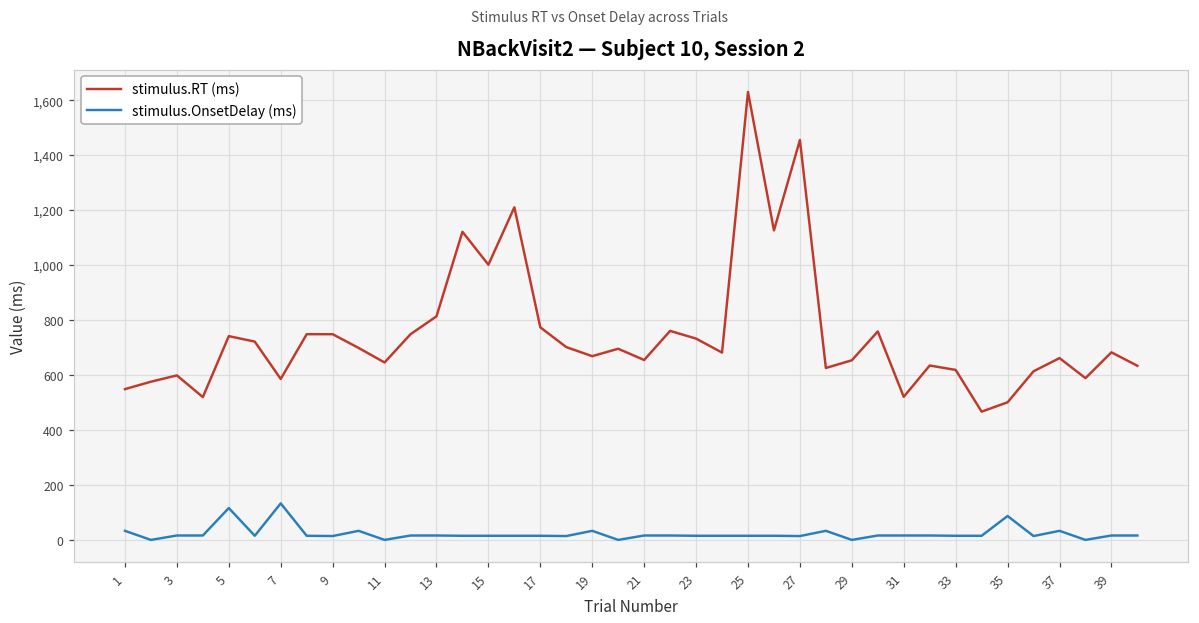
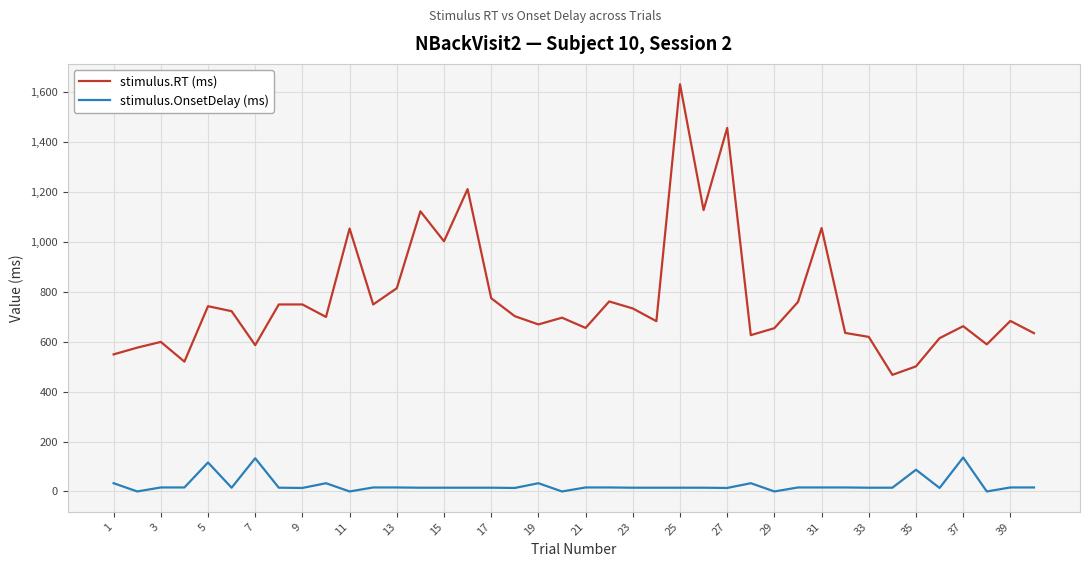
  {
    "stimulus.RT (ms)": {
      "1": "550",
      "3": "600",
      "5": "740",
      "7": "590",
      "9": "750",
-     "11": "650",
+     "11": "1,050",
      "13": "810",
      "15": "1,000",
      "17": "770",
      "19": "670",
      "21": "660",
      "23": "730",
      "25": "1,630",
      "27": "1,460",
      "29": "650",
-     "31": "520",
+     "31": "1,060",
      "33": "620",
      "35": "500",
      "37": "660",
      "39": "680"
    },
    "stimulus.OnsetDelay (ms)": {
      "1": "30",
      "3": "20",
      "5": "120",
      "7": "130",
      "9": "10",
      "11": "0",
      "13": "20",
      "15": "20",
      "17": "20",
      "19": "30",
      "21": "20",
      "23": "20",
      "25": "20",
      "27": "10",
      "29": "0",
      "31": "20",
      "33": "20",
      "35": "90",
-     "37": "30",
+     "37": "140",
      "39": "20"
    }
  }
